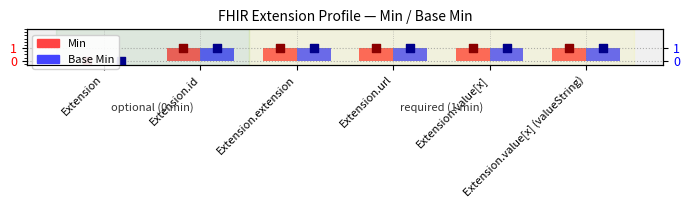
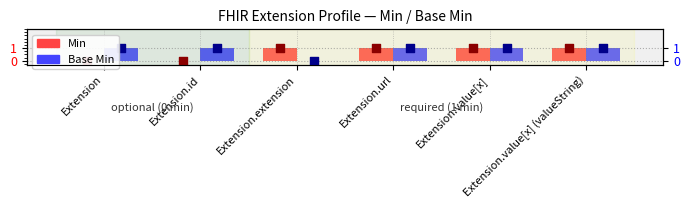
  {
    "Min": {
-     "Extension.id": 1,
+     "Extension.id": 0,
      "Extension.extension": 1,
      "Extension.url": 1,
      "Extension.value[x]": 1,
      "Extension.value[x] (valueString)": 1
    },
    "Base Min": {
-     "Extension": 0,
+     "Extension": 1,
      "Extension.id": 1,
-     "Extension.extension": 1,
+     "Extension.extension": 0,
      "Extension.url": 1,
      "Extension.value[x]": 1,
      "Extension.value[x] (valueString)": 1
    }
  }
